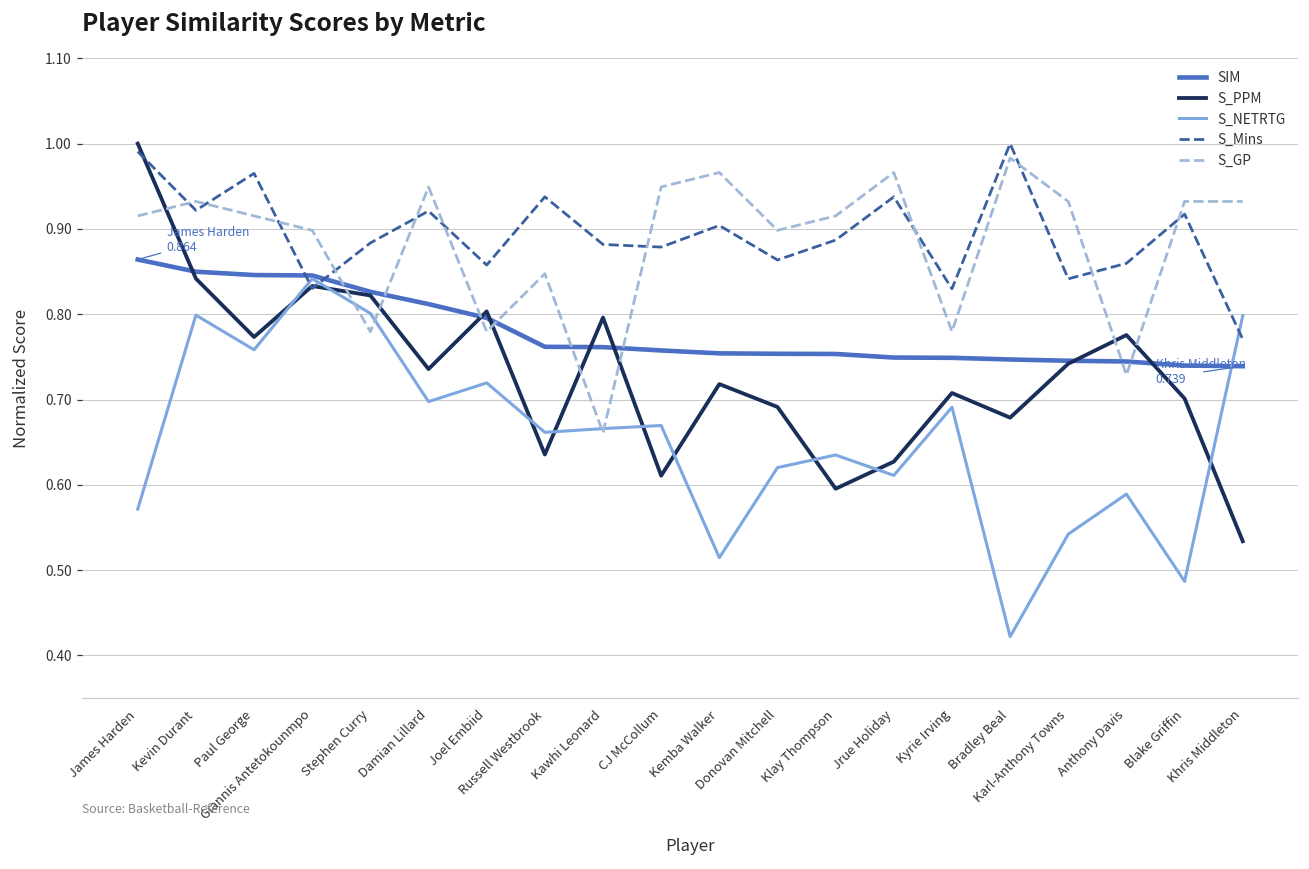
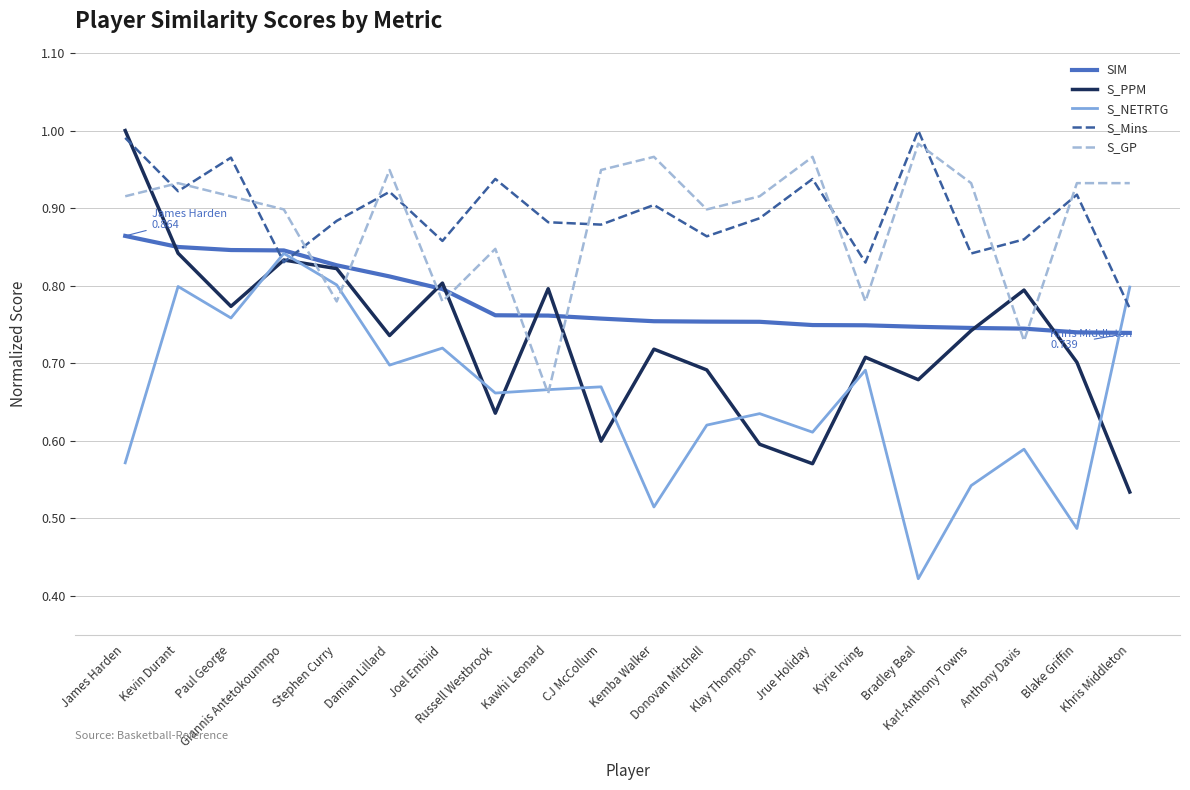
  {
    "S_PPM": {
      "James Harden": 1.00,
      "Kevin Durant": 0.84,
      "Paul George": 0.77,
      "Stephen Curry": 0.82,
      "Damian Lillard": 0.74,
      "Joel Embiid": 0.80,
      "Russell Westbrook": 0.64,
      "Kawhi Leonard": 0.80,
-     "CJ McCollum": 0.61,
+     "CJ McCollum": 0.60,
      "Kemba Walker": 0.72,
      "Donovan Mitchell": 0.69,
      "Klay Thompson": 0.60,
-     "Jrue Holiday": 0.63,
+     "Jrue Holiday": 0.57,
      "Kyrie Irving": 0.71,
      "Bradley Beal": 0.68,
      "Karl-Anthony Towns": 0.74,
-     "Anthony Davis": 0.78,
+     "Anthony Davis": 0.79,
      "Blake Griffin": 0.70,
      "Khris Middleton": 0.53
    }
  }
